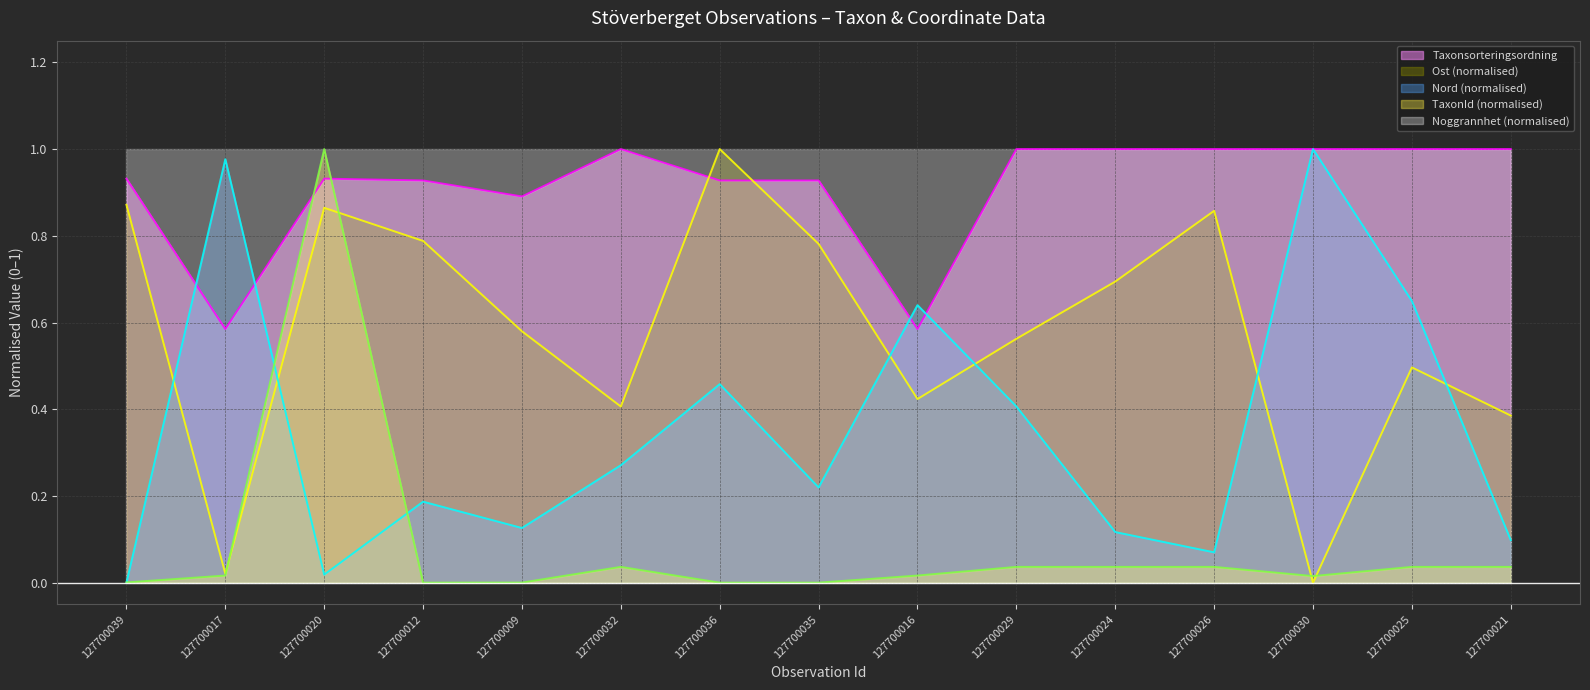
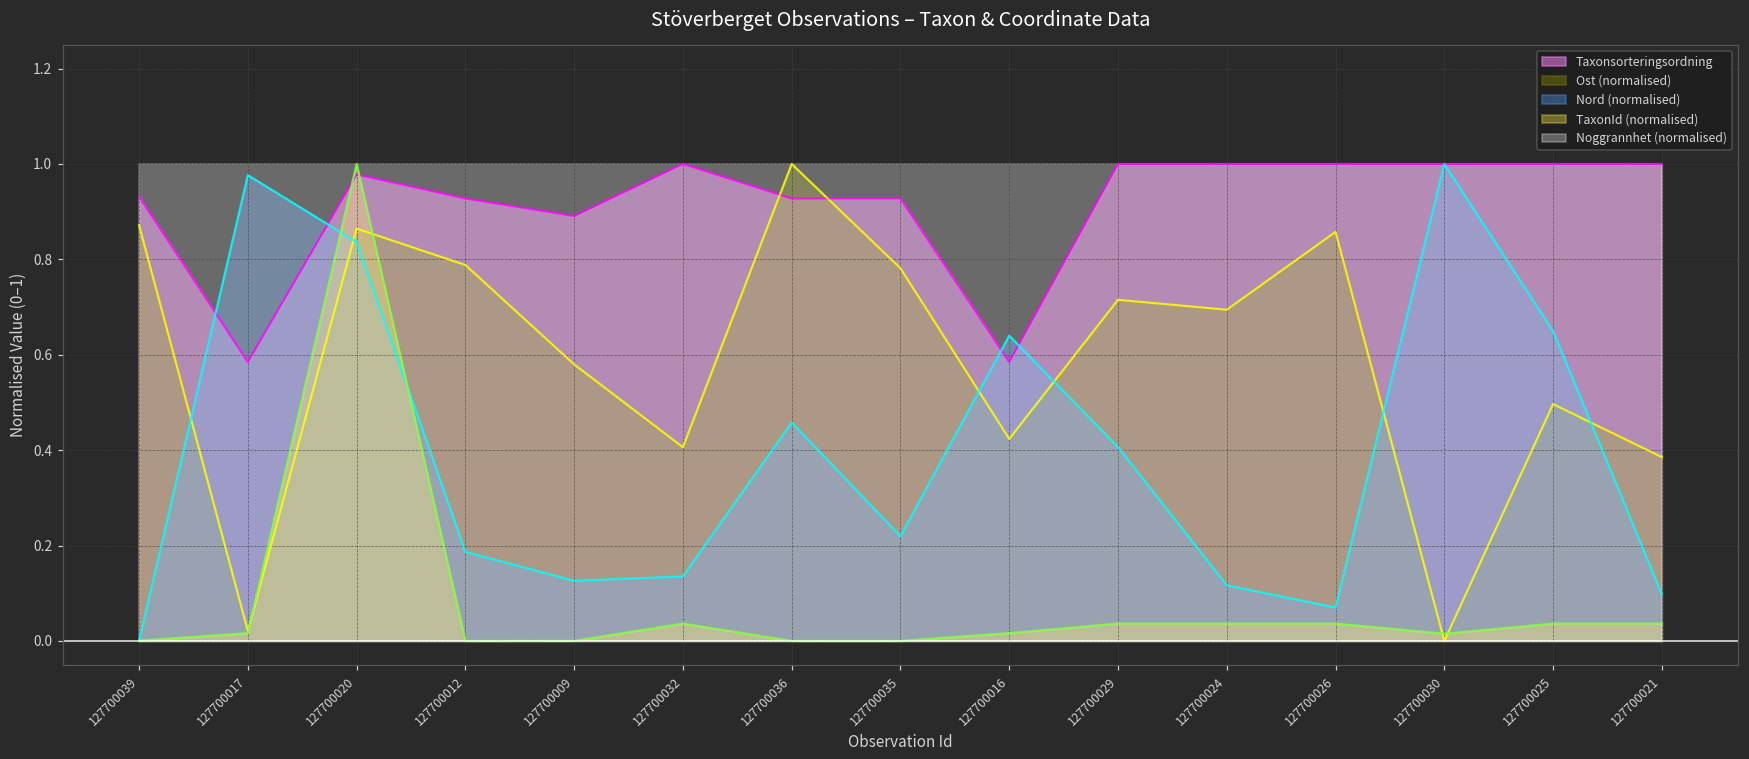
  {
    "Taxonsorteringsordning": {
      "127700039": 0.93,
      "127700017": 0.58,
-     "127700020": 0.93,
+     "127700020": 0.98,
      "127700012": 0.93,
      "127700009": 0.89,
      "127700036": 0.93,
      "127700035": 0.93,
      "127700016": 0.58
    },
    "Ost (normalised)": {
      "127700039": 0.87,
      "127700020": 0.86,
      "127700012": 0.79,
      "127700009": 0.58,
      "127700032": 0.41,
      "127700035": 0.78,
      "127700016": 0.42,
-     "127700029": 0.56,
+     "127700029": 0.72,
      "127700024": 0.69,
      "127700026": 0.86,
      "127700030": 0.00,
      "127700025": 0.50,
      "127700021": 0.39
    },
    "Nord (normalised)": {
      "127700017": 0.98,
-     "127700020": 0.02,
+     "127700020": 0.84,
      "127700012": 0.19,
      "127700009": 0.13,
-     "127700032": 0.27,
+     "127700032": 0.14,
      "127700036": 0.46,
      "127700035": 0.22,
      "127700016": 0.64,
      "127700029": 0.41,
      "127700024": 0.12,
      "127700026": 0.07,
      "127700025": 0.65,
      "127700021": 0.10
    },
    "TaxonId (normalised)": {
      "127700012": 0.00,
      "127700009": 0.00,
      "127700032": 0.04,
      "127700036": 0.00,
      "127700035": 0.00,
      "127700016": 0.02,
      "127700029": 0.04,
      "127700024": 0.04,
      "127700026": 0.04,
      "127700030": 0.02,
      "127700025": 0.04,
      "127700021": 0.04
    },
    "Noggrannhet (normalised)": {
      "127700039": 1.00,
      "127700017": 1.00,
      "127700012": 1.00,
      "127700009": 1.00,
      "127700035": 1.00,
      "127700016": 1.00
    }
  }
